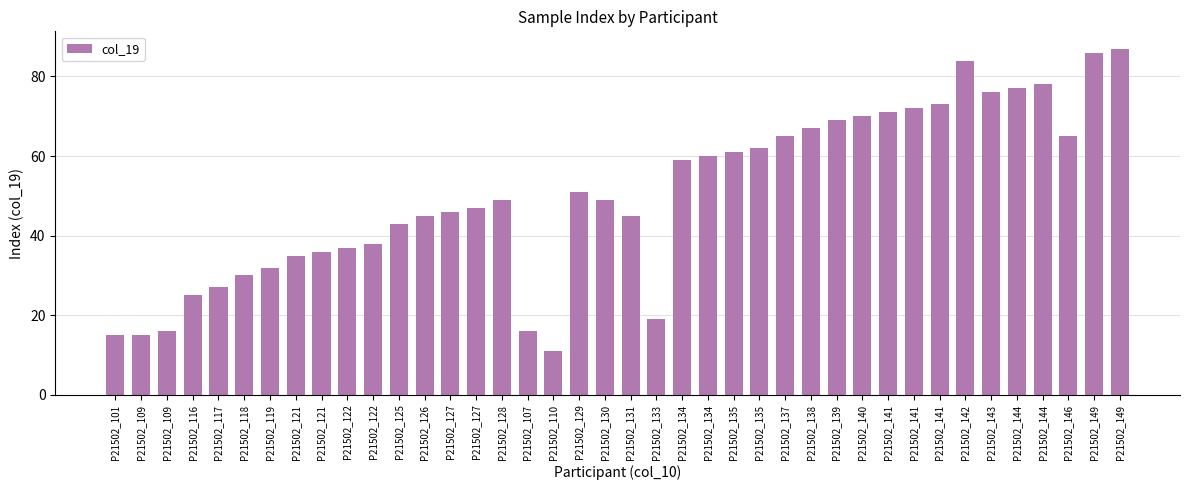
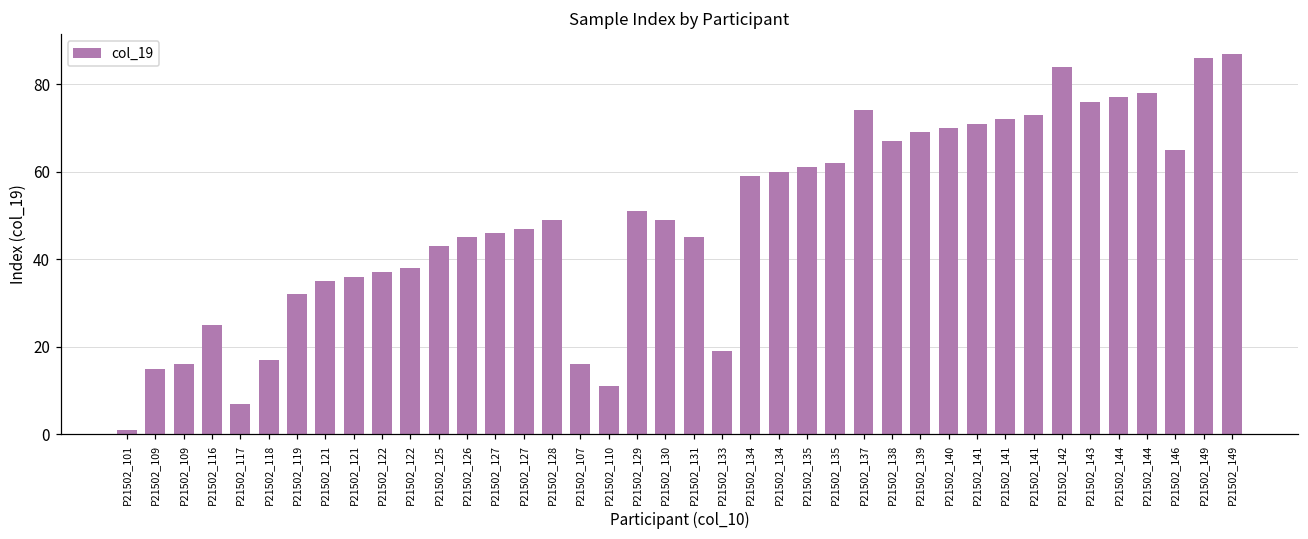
  {
-   "P21502_101": 15,
+   "P21502_101": 1,
    "P21502_116": 25,
-   "P21502_117": 27,
-   "P21502_118": 30,
+   "P21502_117": 7,
+   "P21502_118": 17,
    "P21502_119": 32,
    "P21502_125": 43,
    "P21502_126": 45,
    "P21502_128": 49,
    "P21502_107": 16,
    "P21502_110": 11,
    "P21502_129": 51,
    "P21502_130": 49,
    "P21502_131": 45,
    "P21502_133": 19,
-   "P21502_137": 65,
+   "P21502_137": 74,
    "P21502_138": 67,
    "P21502_139": 69,
    "P21502_140": 70,
    "P21502_142": 84,
    "P21502_143": 76,
    "P21502_146": 65
  }
